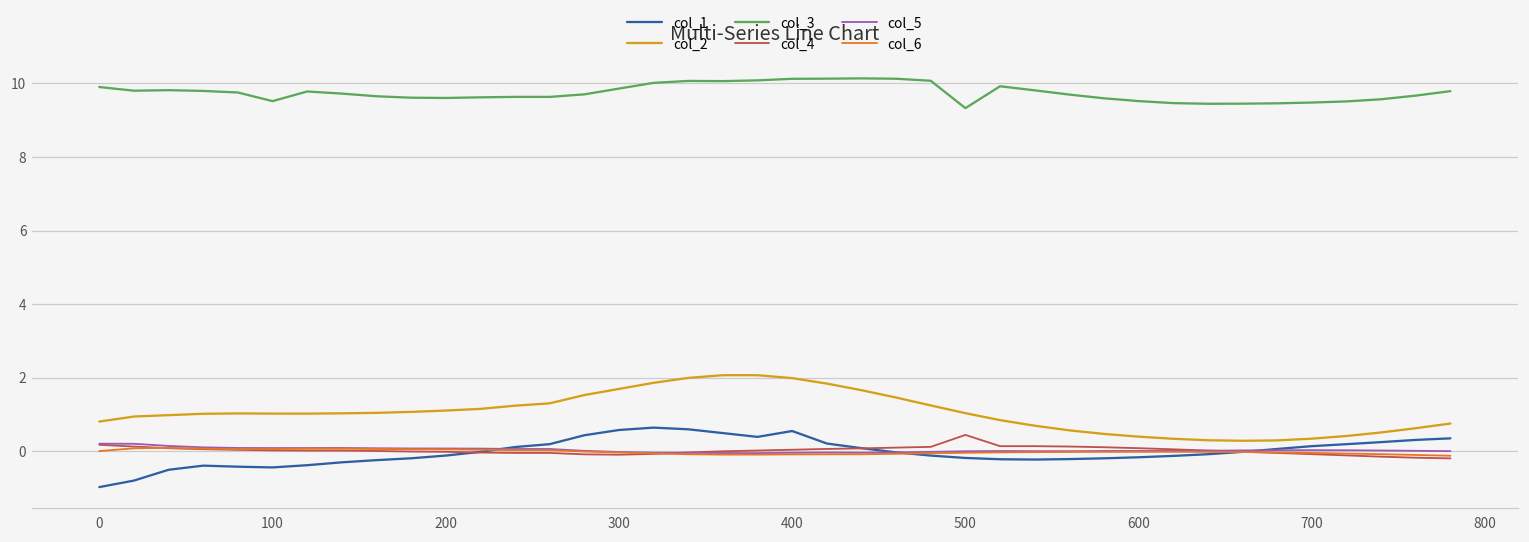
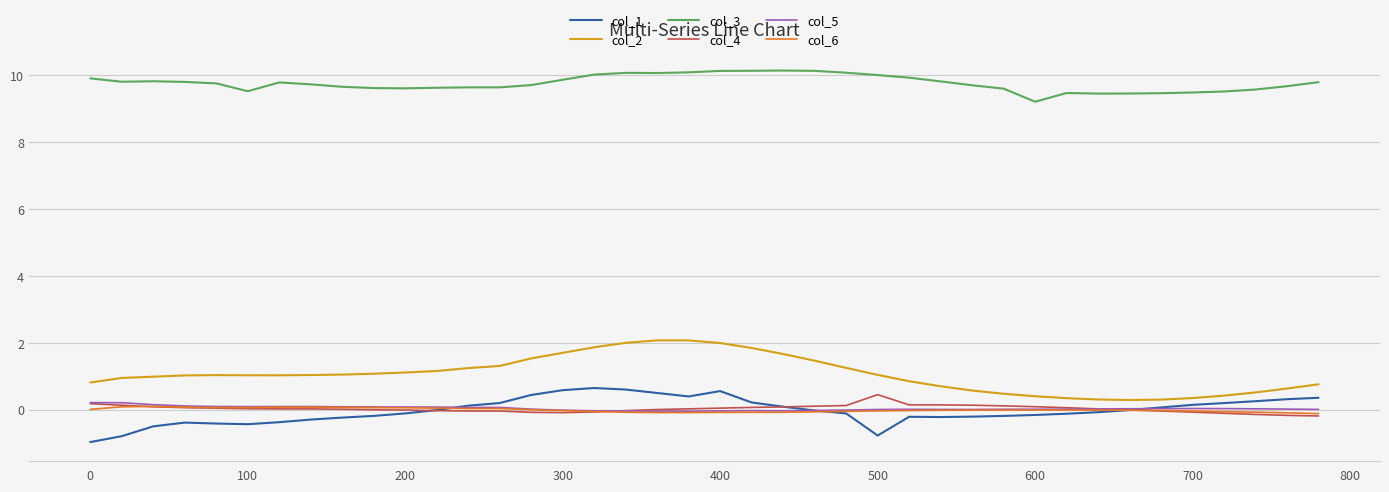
  {
    "col_1": {
      "0": -1.0,
      "100": -0.4,
      "200": -0.1,
      "300": 0.6,
      "400": 0.6,
-     "500": -0.2,
+     "500": -0.8,
      "600": -0.2,
      "700": 0.1
    },
    "col_3": {
      "0": 9.9,
      "100": 9.5,
      "200": 9.6,
      "300": 9.9,
      "400": 10.1,
-     "500": 9.3,
-     "600": 9.5,
+     "500": 10.0,
+     "600": 9.2,
      "700": 9.5
    },
    "col_4": {
      "400": 0.0,
      "500": 0.4
    }
  }
